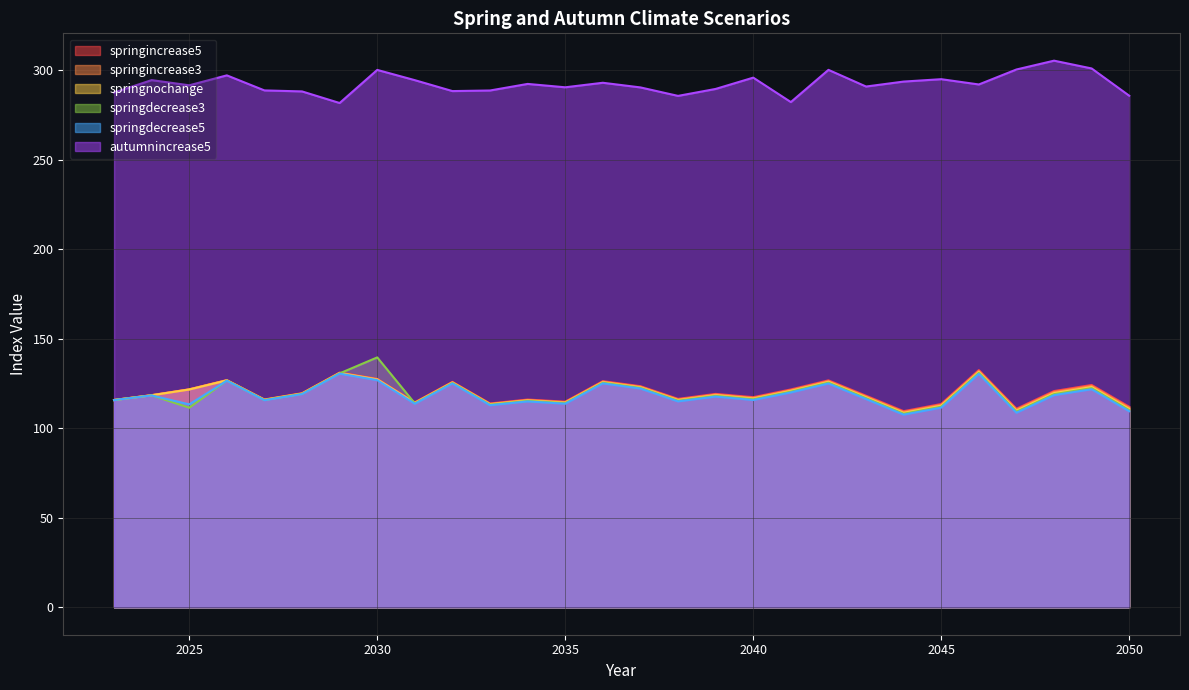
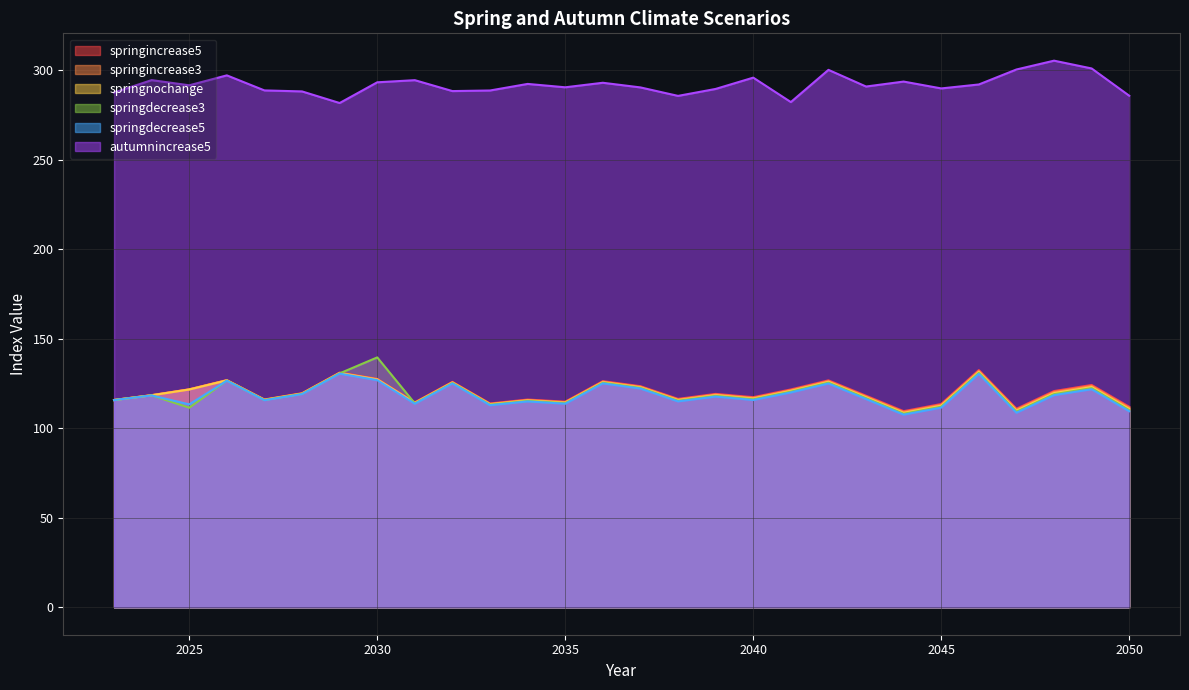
  {
    "springdecrease3": {
      "2025": 111,
      "2030": 140
    },
    "springdecrease5": {
      "2025": 113
    },
    "autumnincrease5": {
-     "2030": 300,
+     "2030": 293,
      "2035": 290,
      "2040": 296,
-     "2045": 295,
+     "2045": 290,
      "2050": 286
    }
  }
